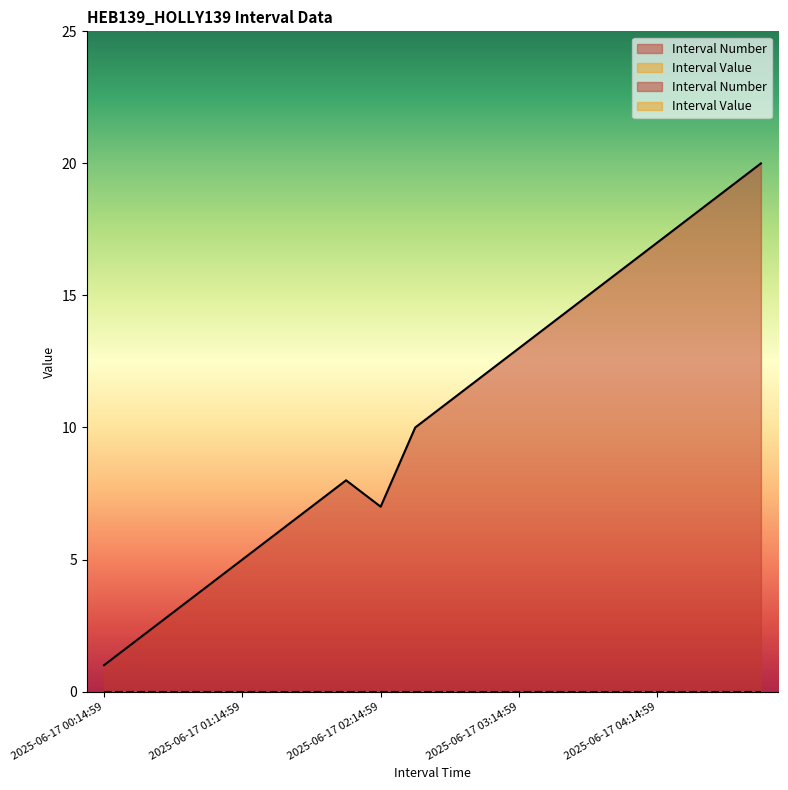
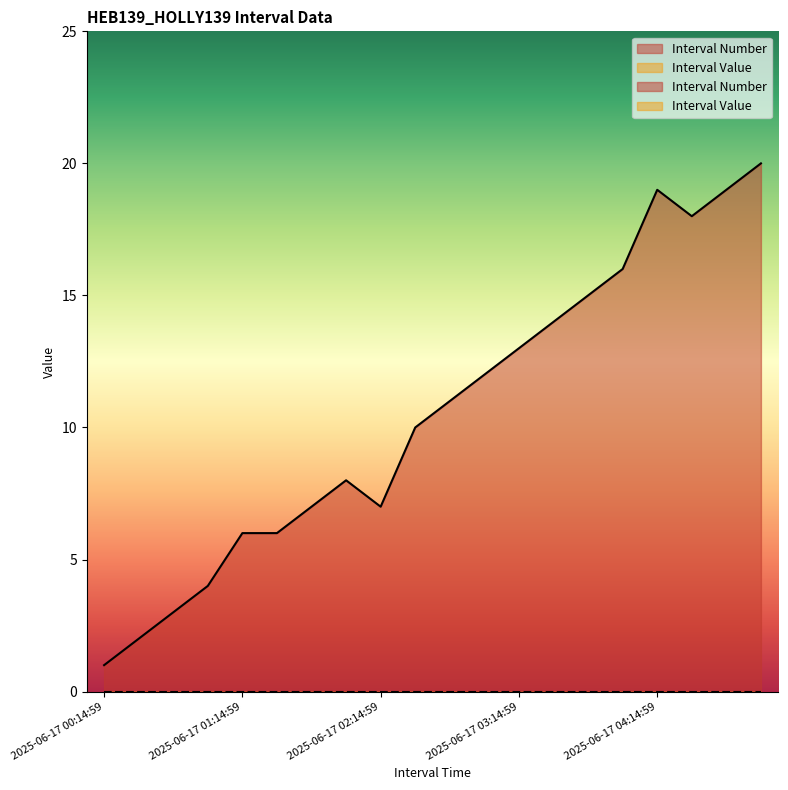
  {
    "Interval Number": {
      "2025-06-17 00:14:59": 1,
-     "2025-06-17 01:14:59": 5,
+     "2025-06-17 01:14:59": 6,
      "2025-06-17 02:14:59": 7,
      "2025-06-17 03:14:59": 13,
-     "2025-06-17 04:14:59": 17
+     "2025-06-17 04:14:59": 19
    },
    "Interval Value": {
      "2025-06-17 00:14:59": 0,
      "2025-06-17 01:14:59": 0,
      "2025-06-17 02:14:59": 0,
      "2025-06-17 03:14:59": 0,
      "2025-06-17 04:14:59": 0
    }
  }
